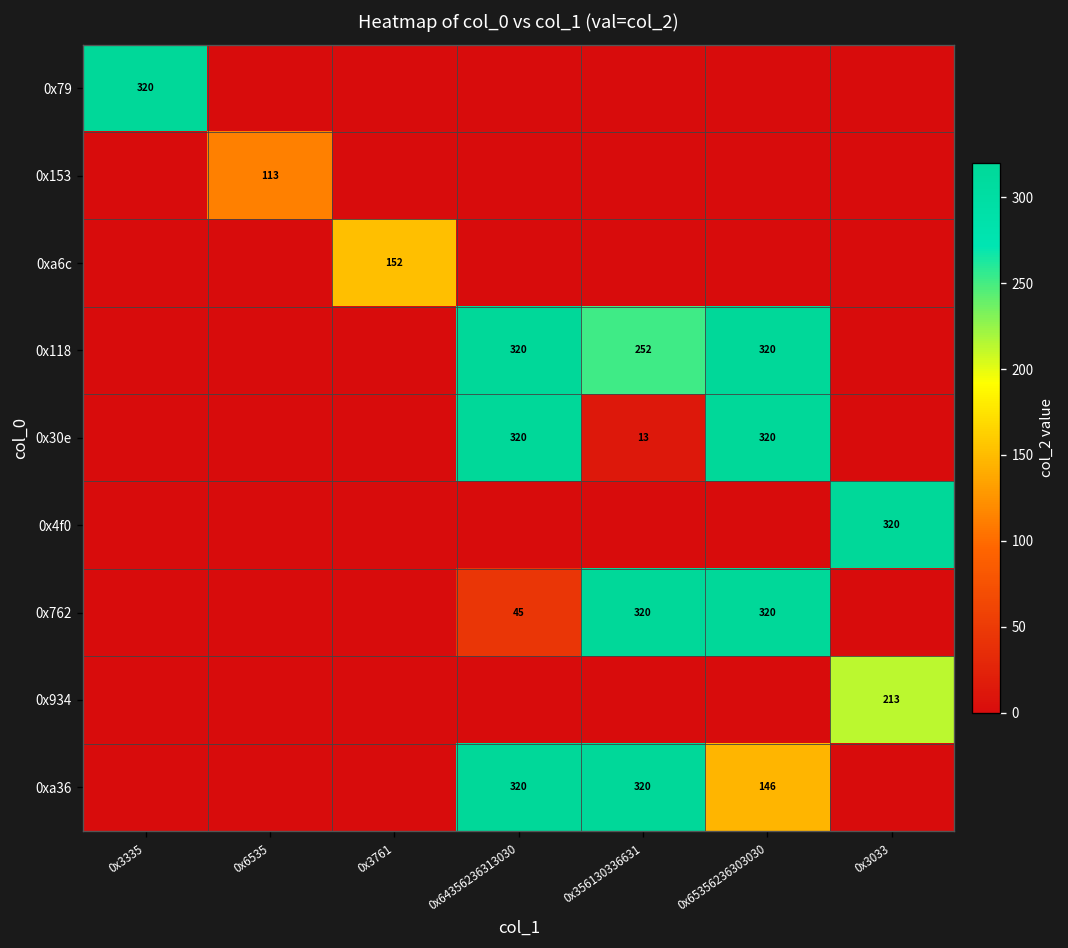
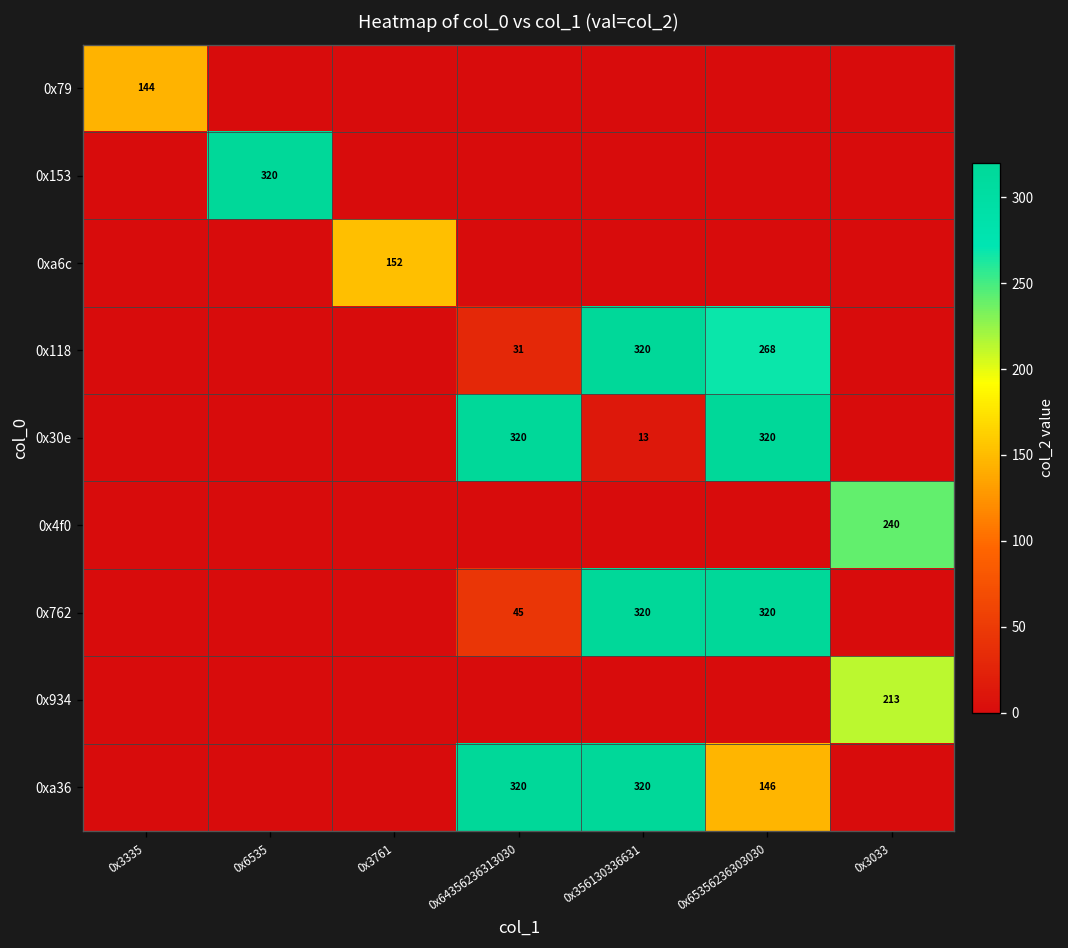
  {
    "0x79": {
-     "0x3335": 320
+     "0x3335": 144
    },
    "0x153": {
-     "0x6535": 113
+     "0x6535": 320
    },
    "0xa6c": {
      "0x3761": 152
    },
    "0x118": {
-     "0x64356236313030": 320,
-     "0x356130336631": 252,
-     "0x65356236303030": 320
+     "0x64356236313030": 31,
+     "0x356130336631": 320,
+     "0x65356236303030": 268
    },
    "0x30e": {
      "0x64356236313030": 320,
      "0x356130336631": 13,
      "0x65356236303030": 320
    },
    "0x4f0": {
-     "0x3033": 320
+     "0x3033": 240
    },
    "0x762": {
      "0x64356236313030": 45,
      "0x356130336631": 320,
      "0x65356236303030": 320
    },
    "0x934": {
      "0x3033": 213
    },
    "0xa36": {
      "0x64356236313030": 320,
      "0x356130336631": 320,
      "0x65356236303030": 146
    }
  }
